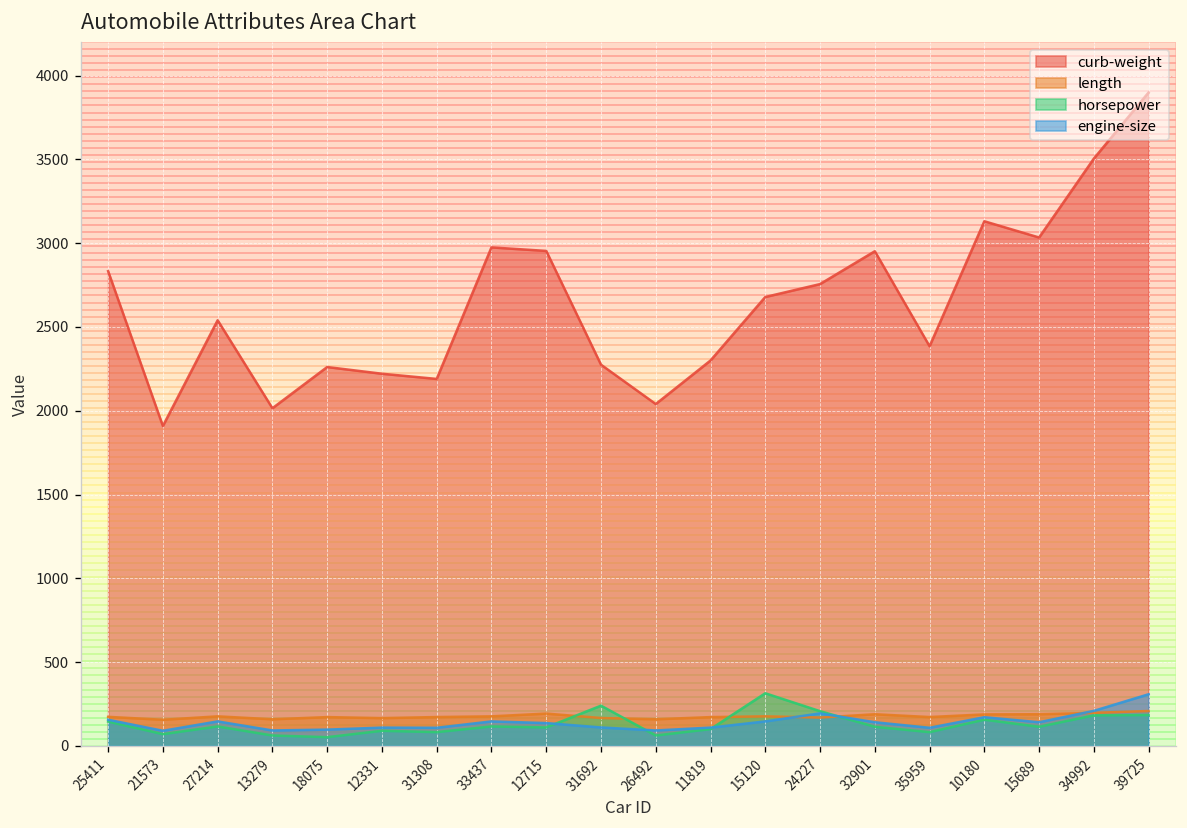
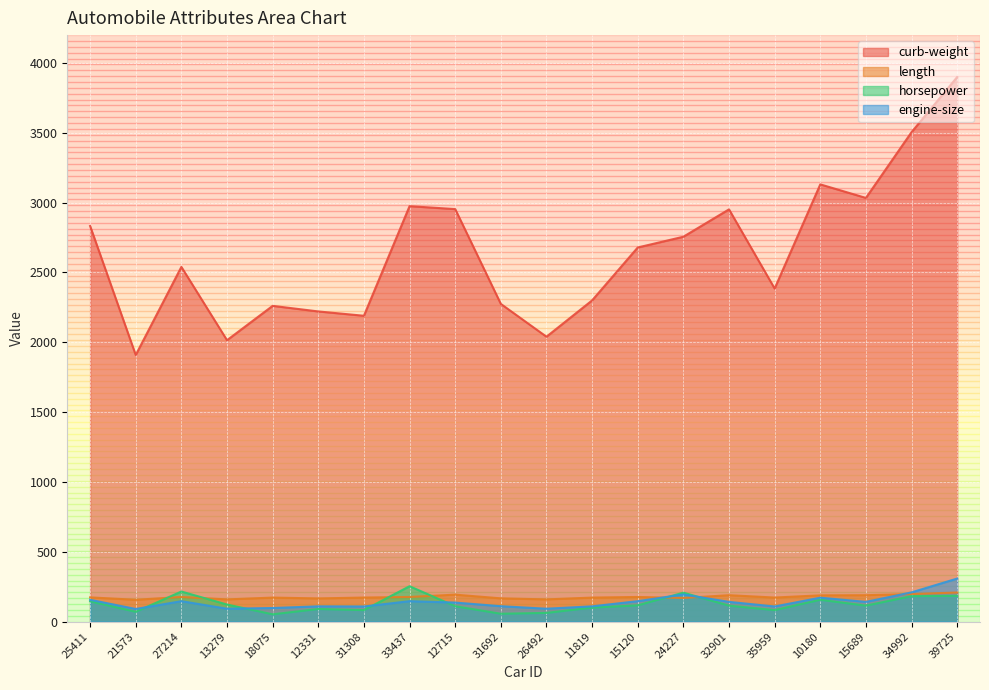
  {
    "horsepower": {
      "21573": 70,
-     "27214": 120,
-     "13279": 60,
+     "27214": 220,
+     "13279": 120,
      "18075": 50,
      "12331": 90,
      "31308": 80,
-     "33437": 120,
+     "33437": 250,
      "12715": 110,
-     "31692": 240,
+     "31692": 60,
      "26492": 60,
-     "15120": 310,
+     "15120": 120,
      "32901": 110,
      "35959": 80,
      "15689": 110,
      "39725": 180
    },
    "engine-size": {
      "21573": 90,
      "27214": 150,
      "13279": 90,
      "18075": 100,
      "12331": 110,
      "31308": 110,
      "33437": 150,
      "12715": 140,
      "31692": 110,
      "26492": 90,
      "15120": 150,
      "32901": 140,
      "35959": 110,
      "15689": 140,
      "39725": 310
    }
  }
